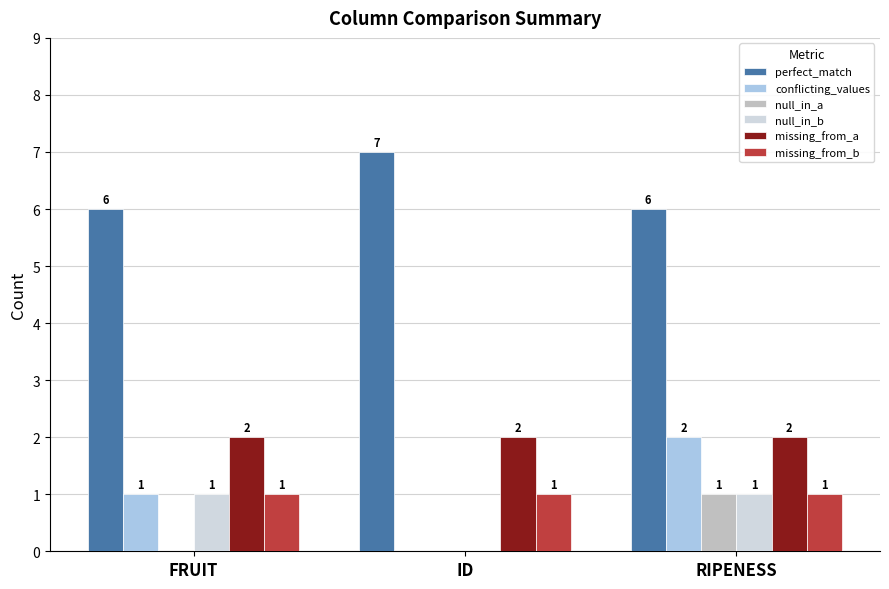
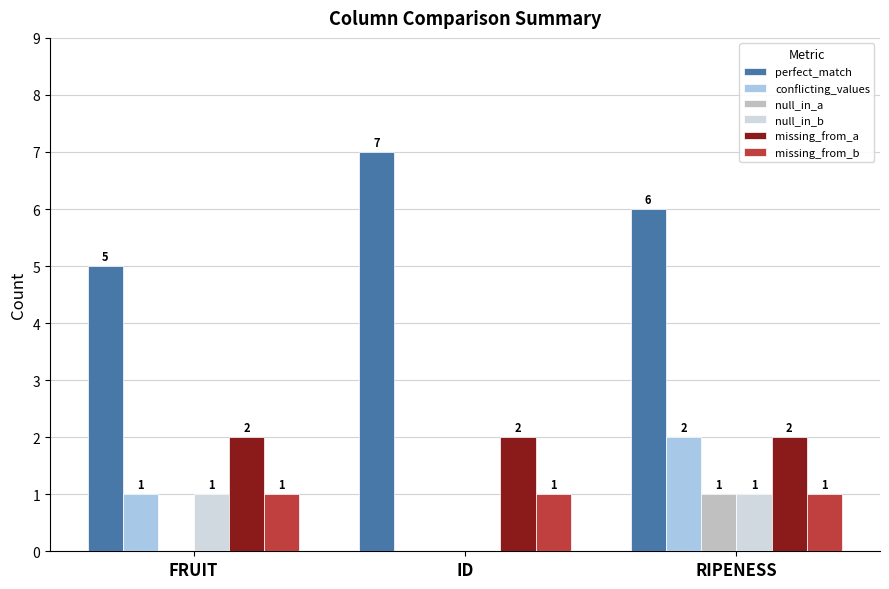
  {
    "perfect_match": {
-     "FRUIT": 6,
+     "FRUIT": 5,
      "ID": 7,
      "RIPENESS": 6
    },
    "missing_from_a": {
      "FRUIT": 2,
      "ID": 2,
      "RIPENESS": 2
    },
    "missing_from_b": {
      "FRUIT": 1,
      "ID": 1,
      "RIPENESS": 1
    }
  }
